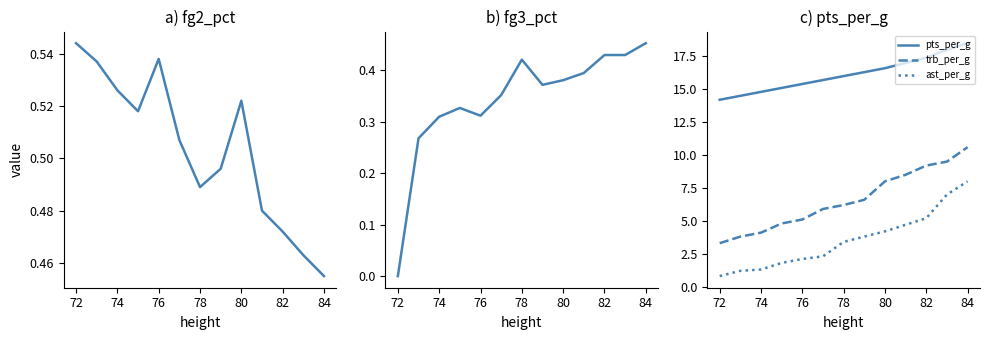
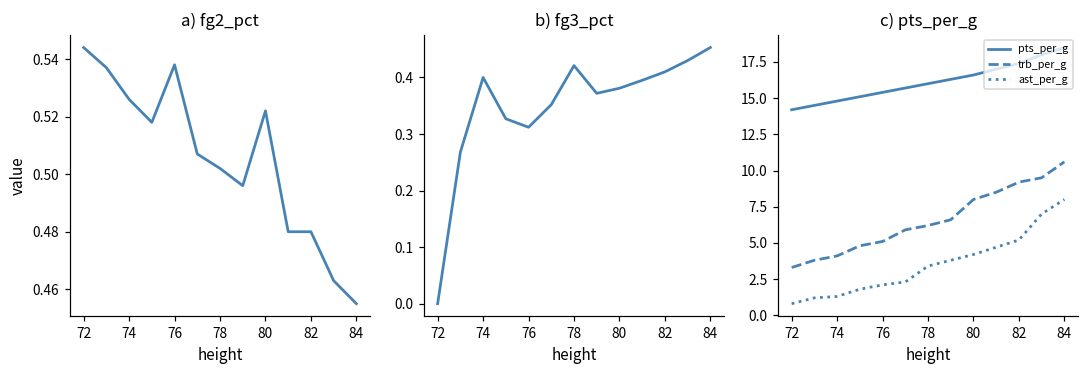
  {
    "a) fg2_pct": {
      "72": 0.544,
      "74": 0.526,
      "76": 0.538,
-     "78": 0.489,
+     "78": 0.502,
      "80": 0.522,
-     "82": 0.472,
+     "82": 0.480,
      "84": 0.455
    },
    "b) fg3_pct": {
      "72": 0.00,
-     "74": 0.31,
+     "74": 0.40,
      "76": 0.31,
      "78": 0.42,
      "80": 0.38,
-     "82": 0.43,
+     "82": 0.41,
      "84": 0.45
    }
  }
